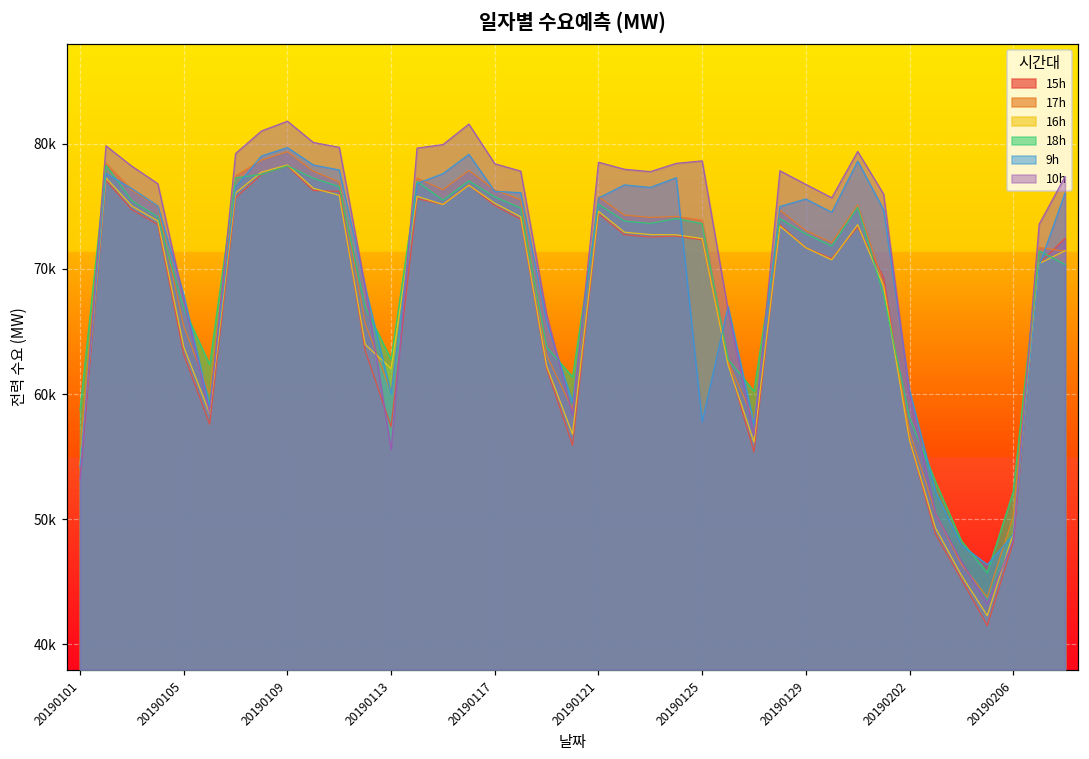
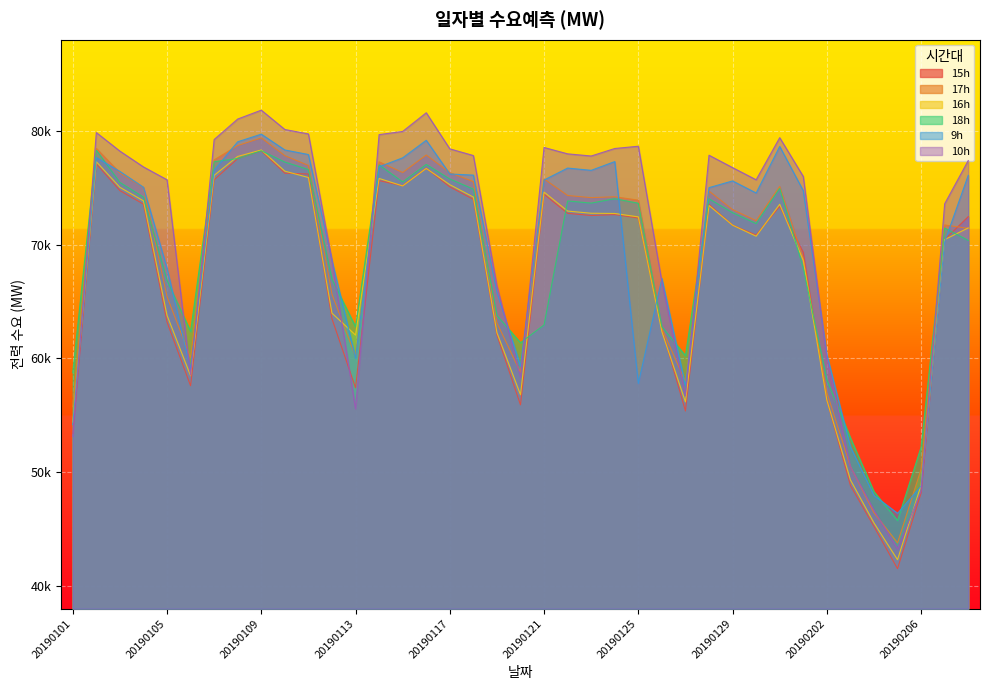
  {
    "16h": {
      "20190105": 63800,
      "20190113": 62000
    },
    "18h": {
      "20190101": 58700,
      "20190105": 66900,
      "20190113": 62800,
      "20190117": 75800,
-     "20190121": 75200,
+     "20190121": 62900,
      "20190125": 73600,
      "20190129": 72800,
      "20190202": 58100,
      "20190206": 52200
    },
    "9h": {
      "20190105": 67900,
      "20190109": 79700,
      "20190125": 57800,
      "20190129": 75600,
      "20190202": 60300
    },
    "10h": {
      "20190101": 53100,
-     "20190105": 67500,
+     "20190105": 75700,
      "20190109": 81800,
      "20190113": 55600,
      "20190117": 78400,
      "20190121": 78500,
      "20190125": 78600,
      "20190129": 76800,
      "20190202": 60000
    }
  }
